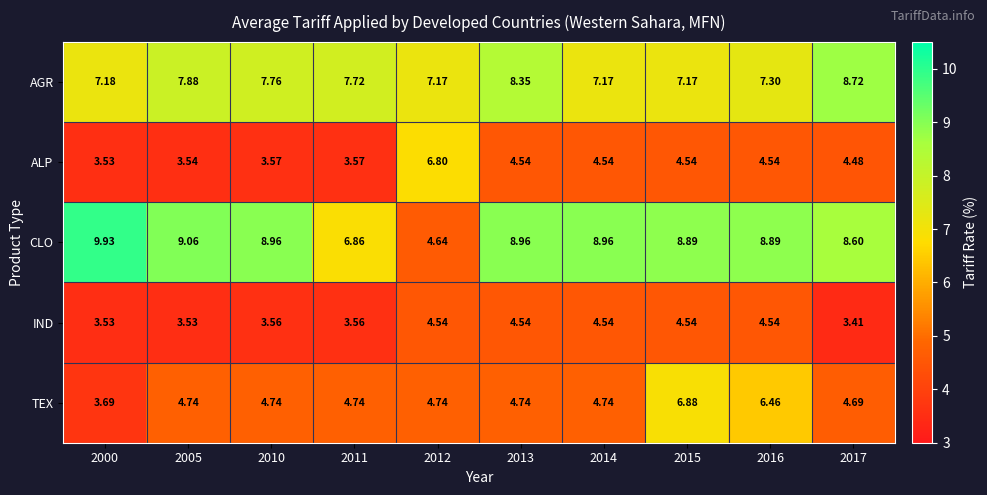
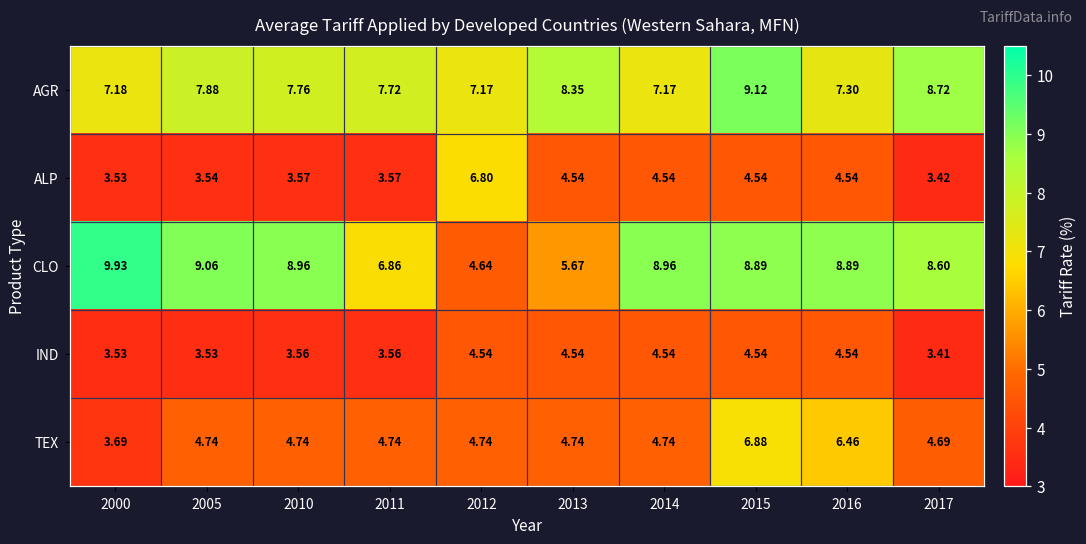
  {
    "AGR": {
      "2000": 7.18,
      "2005": 7.88,
      "2010": 7.76,
      "2011": 7.72,
      "2012": 7.17,
      "2013": 8.35,
      "2014": 7.17,
-     "2015": 7.17,
+     "2015": 9.12,
      "2016": 7.30,
      "2017": 8.72
    },
    "ALP": {
      "2000": 3.53,
      "2005": 3.54,
      "2010": 3.57,
      "2011": 3.57,
      "2012": 6.80,
      "2013": 4.54,
      "2014": 4.54,
      "2015": 4.54,
      "2016": 4.54,
-     "2017": 4.48
+     "2017": 3.42
    },
    "CLO": {
      "2000": 9.93,
      "2005": 9.06,
      "2010": 8.96,
      "2011": 6.86,
      "2012": 4.64,
-     "2013": 8.96,
+     "2013": 5.67,
      "2014": 8.96,
      "2015": 8.89,
      "2016": 8.89,
      "2017": 8.60
    },
    "IND": {
      "2000": 3.53,
      "2005": 3.53,
      "2010": 3.56,
      "2011": 3.56,
      "2012": 4.54,
      "2013": 4.54,
      "2014": 4.54,
      "2015": 4.54,
      "2016": 4.54,
      "2017": 3.41
    },
    "TEX": {
      "2000": 3.69,
      "2005": 4.74,
      "2010": 4.74,
      "2011": 4.74,
      "2012": 4.74,
      "2013": 4.74,
      "2014": 4.74,
      "2015": 6.88,
      "2016": 6.46,
      "2017": 4.69
    }
  }
